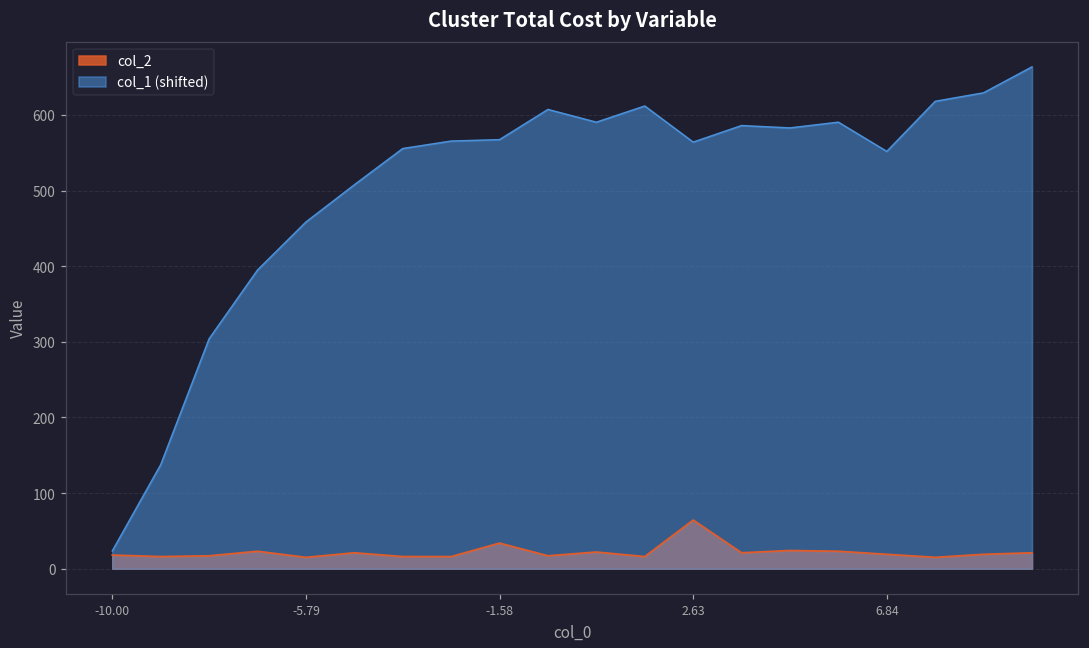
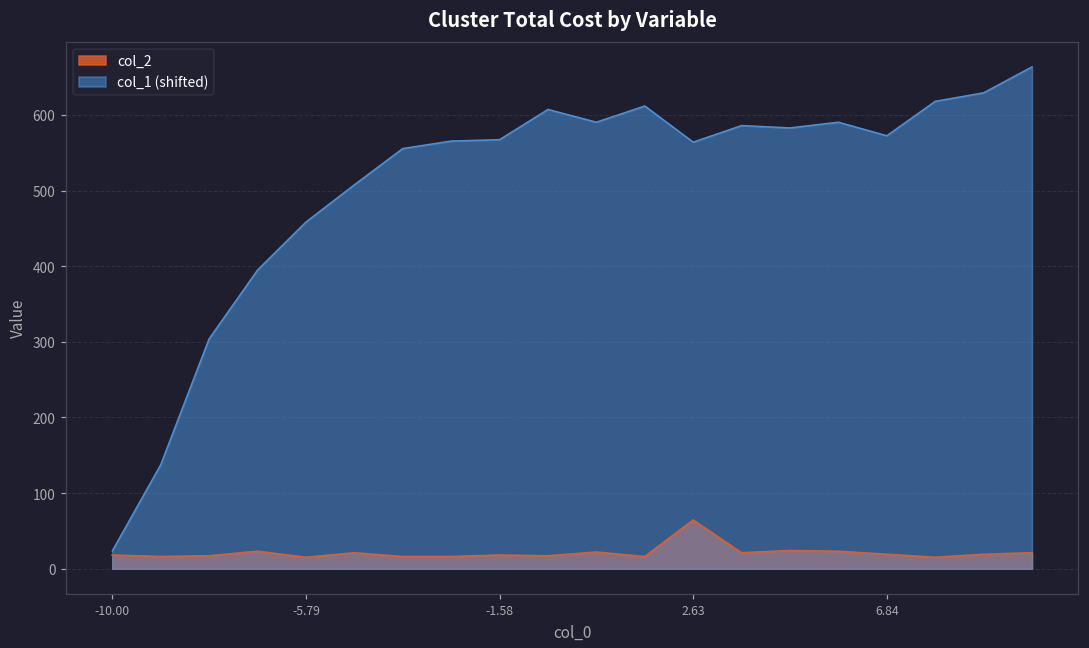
  {
    "col_2": {
      "-10.00": 20,
      "-5.79": 20,
-     "-1.58": 30,
+     "-1.58": 20,
      "2.63": 60,
      "6.84": 20
    },
    "col_1 (shifted)": {
      "-10.00": 20,
      "-5.79": 460,
      "-1.58": 570,
      "2.63": 560,
-     "6.84": 550
+     "6.84": 570
    }
  }
